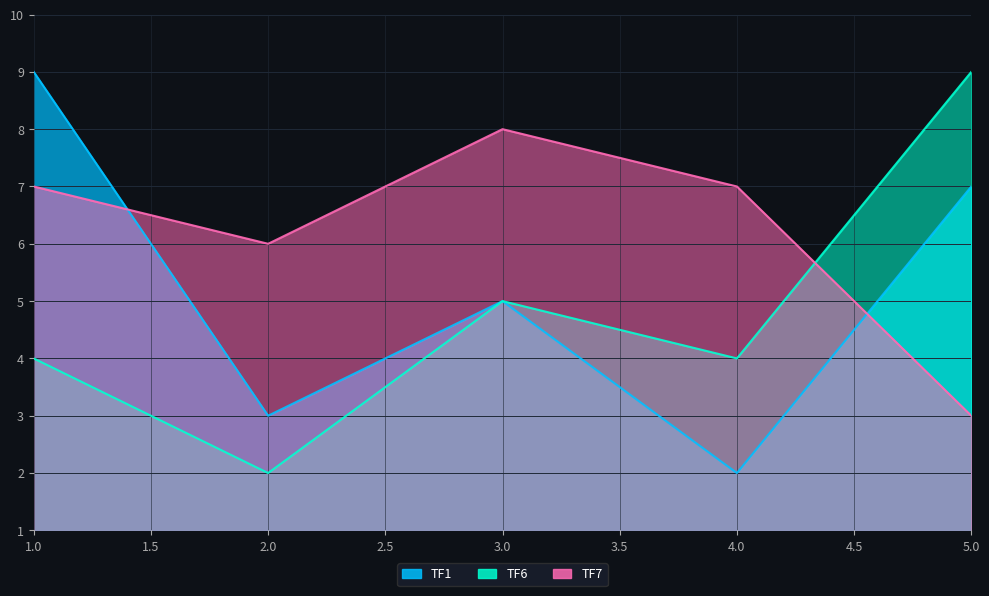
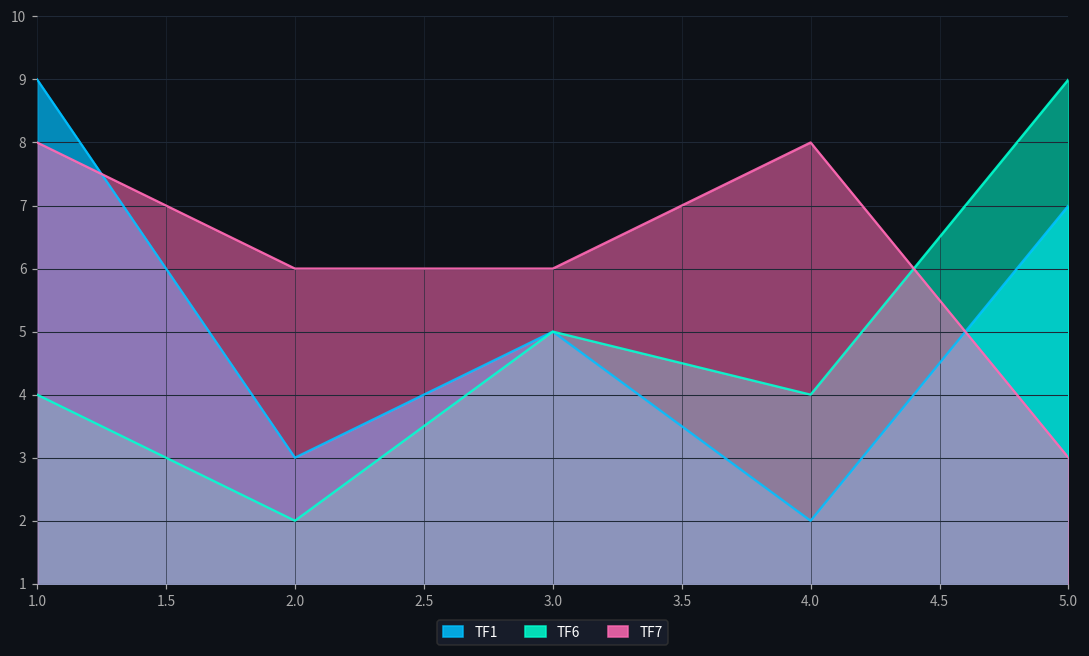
  {
    "TF1": {
      "1.0": 9,
      "2.0": 3,
      "4.0": 2,
      "5.0": 7
    },
    "TF6": {
      "1.0": 4,
      "2.0": 2,
      "4.0": 4,
      "5.0": 9
    },
    "TF7": {
-     "1.0": 7,
+     "1.0": 8,
      "2.0": 6,
-     "3.0": 8,
-     "4.0": 7,
+     "3.0": 6,
+     "4.0": 8,
      "5.0": 3
    }
  }
